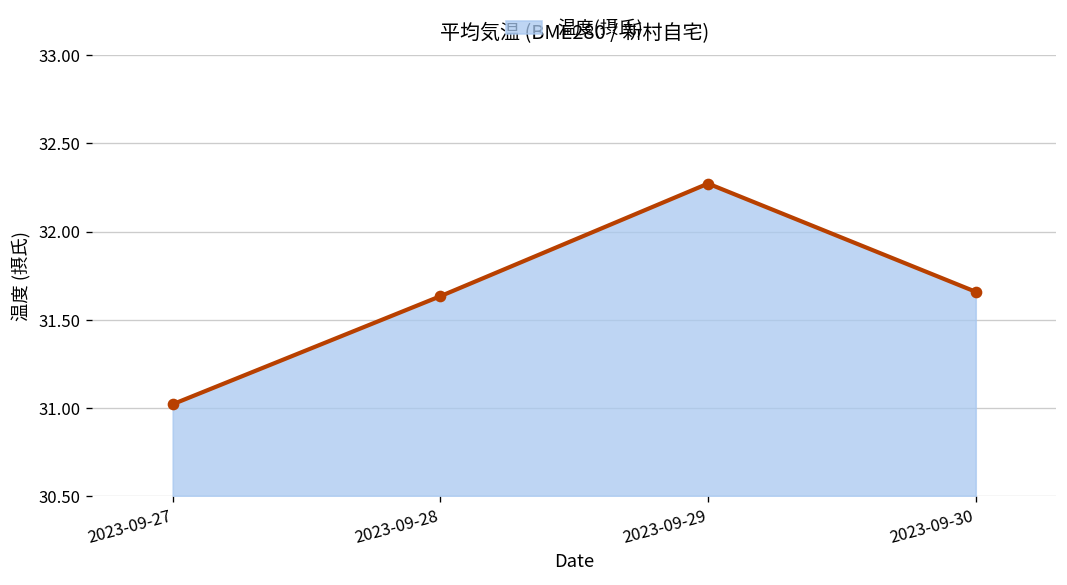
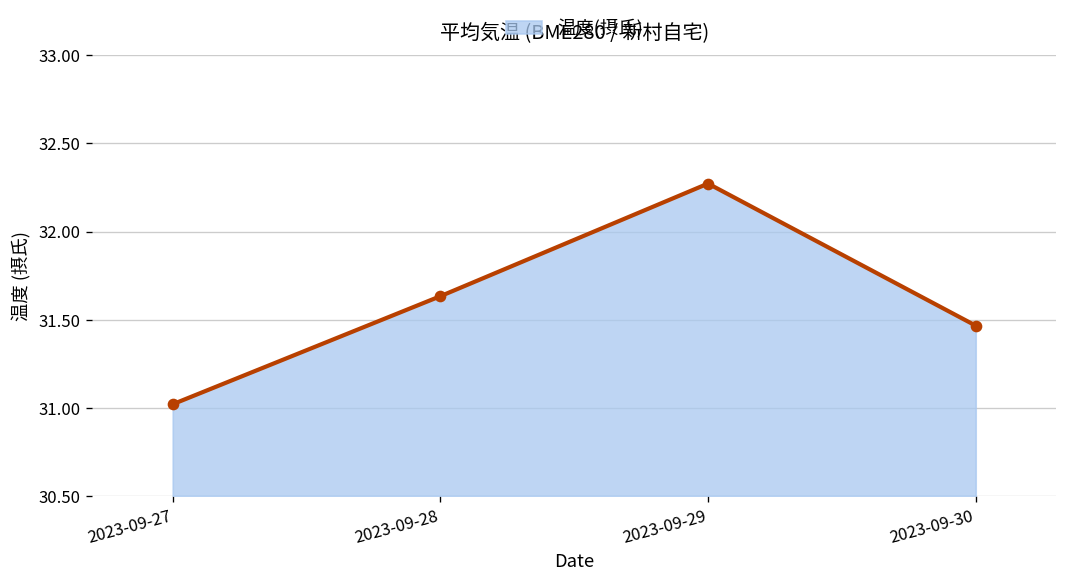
  {
    "2023-09-27": 31.02,
    "2023-09-28": 31.63,
    "2023-09-29": 32.27,
-   "2023-09-30": 31.66
+   "2023-09-30": 31.47
  }
